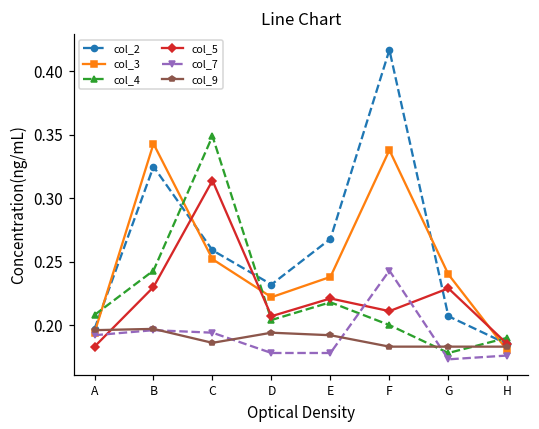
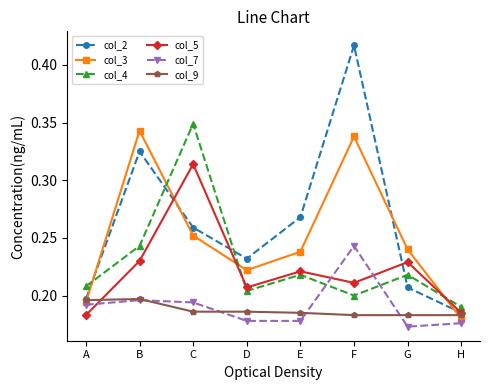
  {
    "col_2": {
      "B": 0.325,
      "C": 0.259,
      "D": 0.232,
      "E": 0.268,
      "F": 0.417,
      "G": 0.207
    },
    "col_3": {
      "B": 0.343,
      "C": 0.252,
      "D": 0.222,
      "E": 0.238,
      "F": 0.338,
      "G": 0.240,
      "H": 0.180
    },
    "col_4": {
      "A": 0.208,
      "B": 0.243,
      "C": 0.349,
      "D": 0.204,
      "E": 0.218,
      "F": 0.200,
-     "G": 0.178,
+     "G": 0.218,
      "H": 0.190
    },
    "col_5": {
      "A": 0.183,
      "B": 0.230,
      "C": 0.314,
      "D": 0.207,
      "E": 0.221,
      "F": 0.211,
      "G": 0.229
    },
    "col_7": {
      "C": 0.194,
      "D": 0.178,
      "E": 0.178,
      "F": 0.243,
      "G": 0.173,
      "H": 0.176
    },
    "col_9": {
      "C": 0.186,
-     "D": 0.194,
-     "E": 0.192,
+     "D": 0.186,
+     "E": 0.185,
      "F": 0.183,
      "G": 0.183
    }
  }
